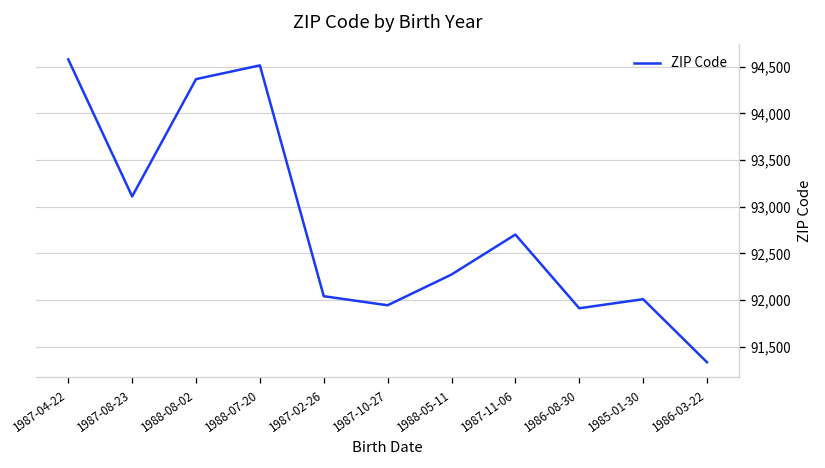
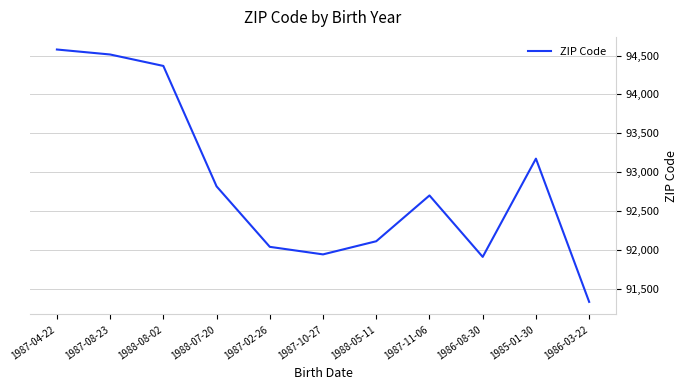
  {
    "1987-04-22": "94,600",
-   "1987-08-23": "93,100",
+   "1987-08-23": "94,500",
    "1988-08-02": "94,400",
-   "1988-07-20": "94,500",
+   "1988-07-20": "92,800",
    "1987-02-26": "92,000",
    "1987-10-27": "91,900",
-   "1988-05-11": "92,300",
+   "1988-05-11": "92,100",
    "1987-11-06": "92,700",
    "1986-08-30": "91,900",
-   "1985-01-30": "92,000",
+   "1985-01-30": "93,200",
    "1986-03-22": "91,300"
  }
